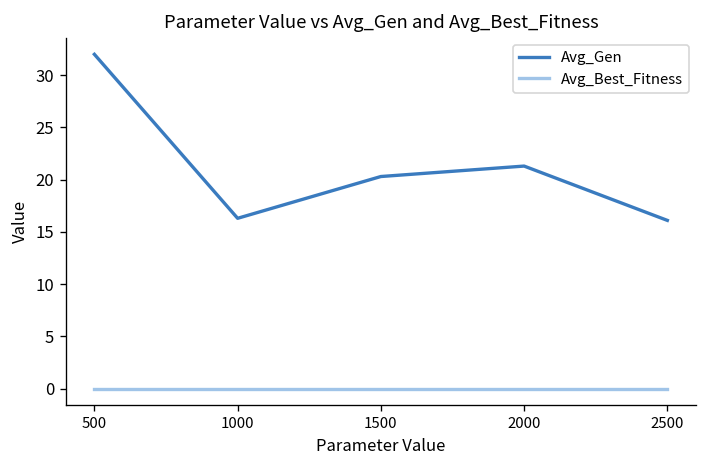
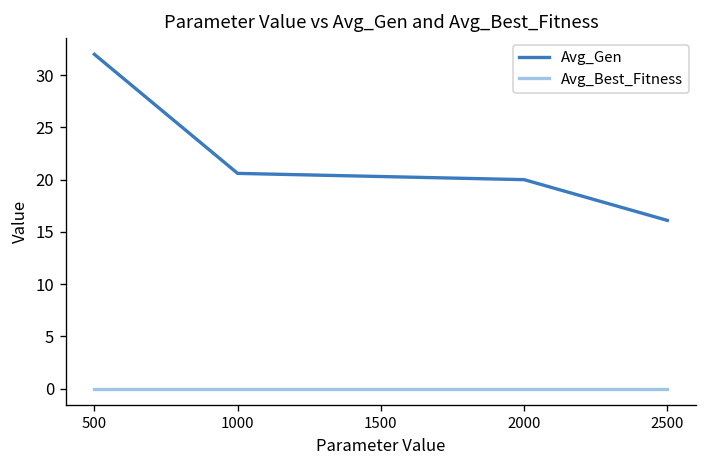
  {
    "Avg_Gen": {
      "500": 32,
-     "1000": 16,
+     "1000": 21,
      "1500": 20,
-     "2000": 21,
+     "2000": 20,
      "2500": 16
    },
    "Avg_Best_Fitness": {
      "500": 0,
      "1000": 0,
      "1500": 0,
      "2000": 0,
      "2500": 0
    }
  }
